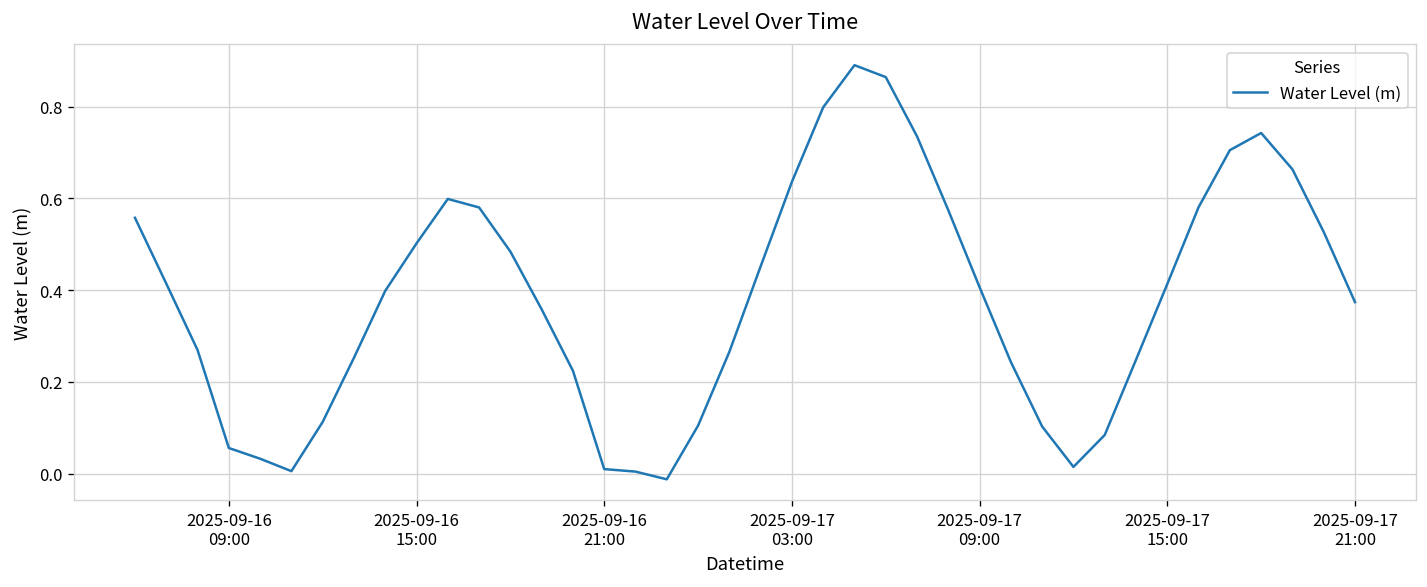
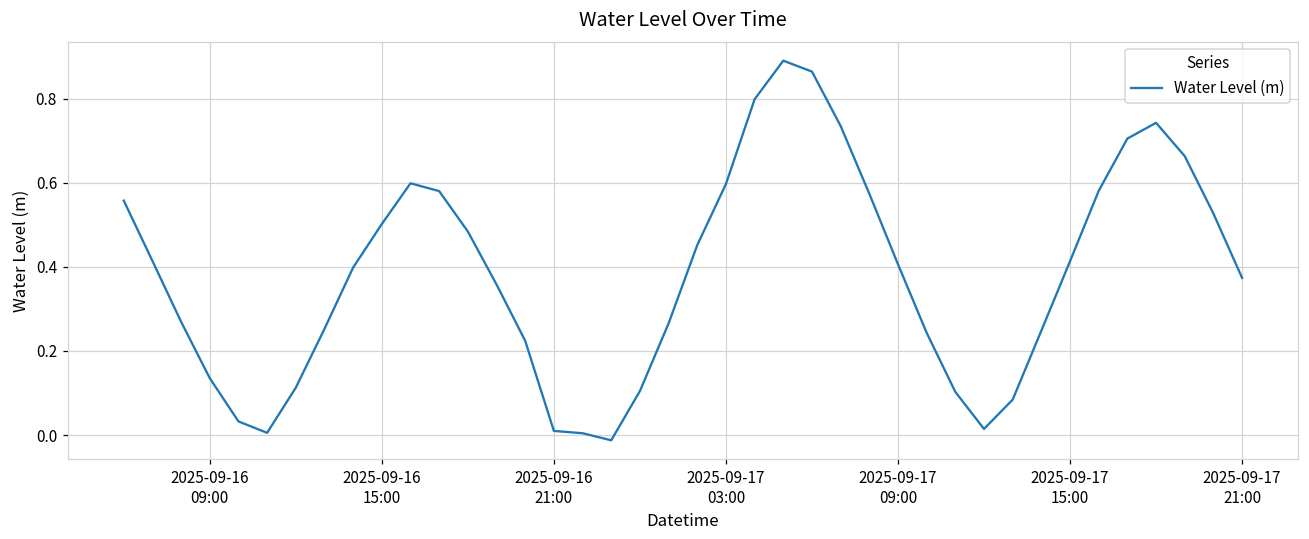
  {
-   "2025-09-16 09:00": 0.06,
+   "2025-09-16 09:00": 0.14,
    "2025-09-16 15:00": 0.50,
    "2025-09-16 21:00": 0.01,
-   "2025-09-17 03:00": 0.64,
+   "2025-09-17 03:00": 0.60,
    "2025-09-17 09:00": 0.41,
    "2025-09-17 15:00": 0.41,
    "2025-09-17 21:00": 0.37
  }
